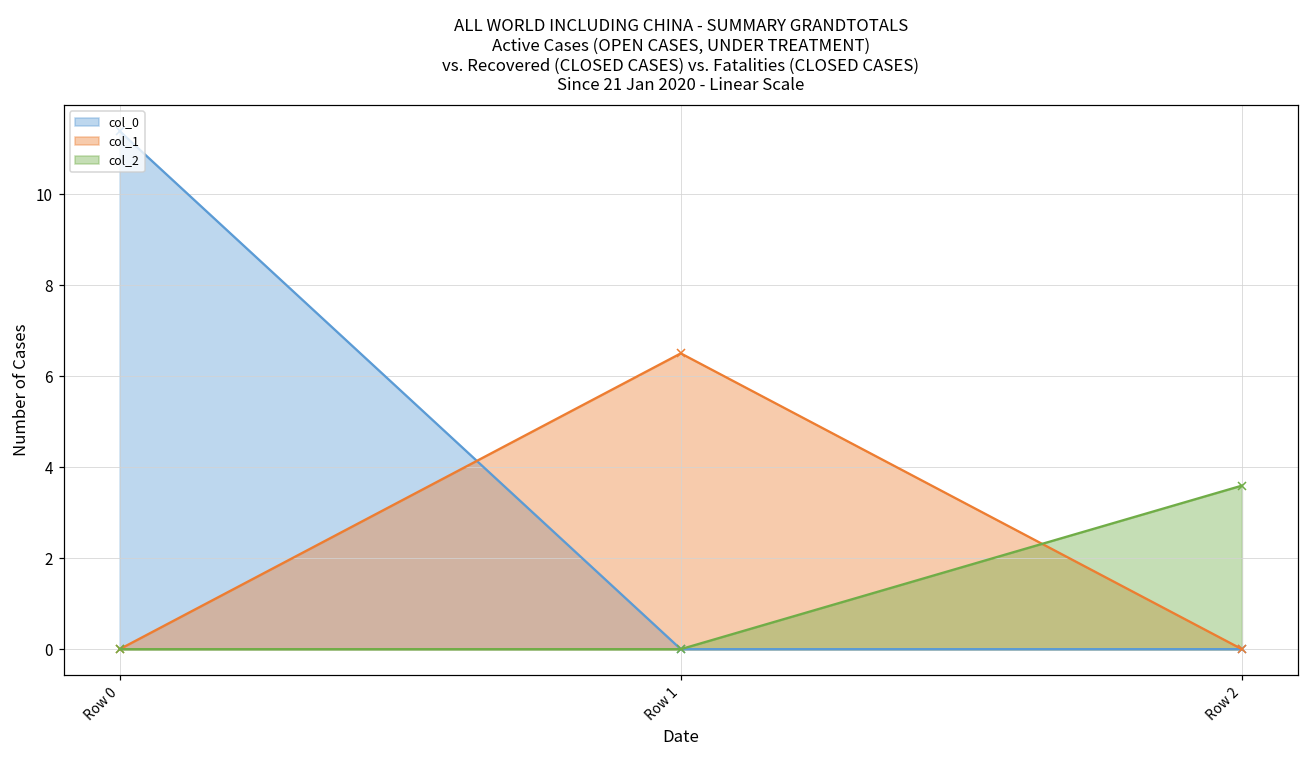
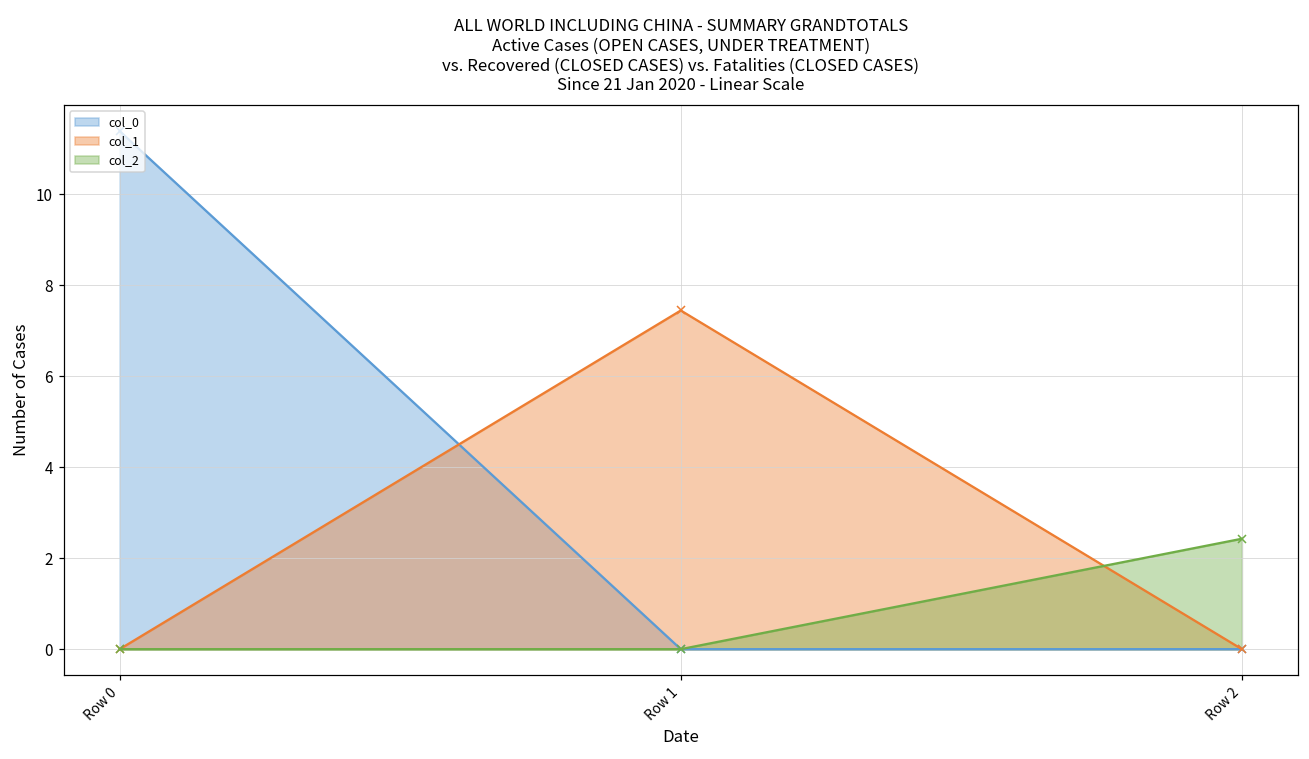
  {
    "col_1": {
-     "Row 1": 6.5
+     "Row 1": 7.4
    },
    "col_2": {
-     "Row 2": 3.6
+     "Row 2": 2.4
    }
  }
